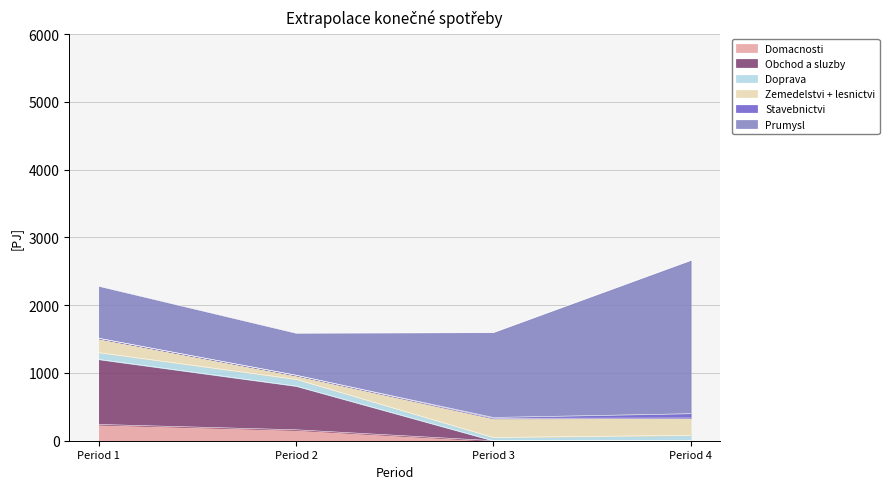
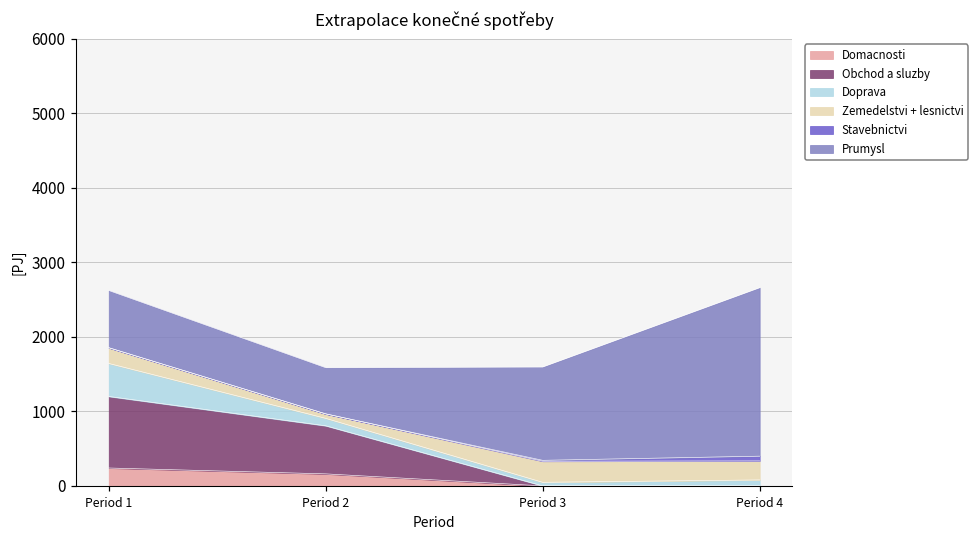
  {
    "Obchod a sluzby": {
      "Period 1": 1000,
      "Period 2": 600
    },
    "Doprava": {
-     "Period 1": 100,
+     "Period 1": 400,
      "Period 2": 100,
      "Period 3": 0,
      "Period 4": 100
    }
  }
